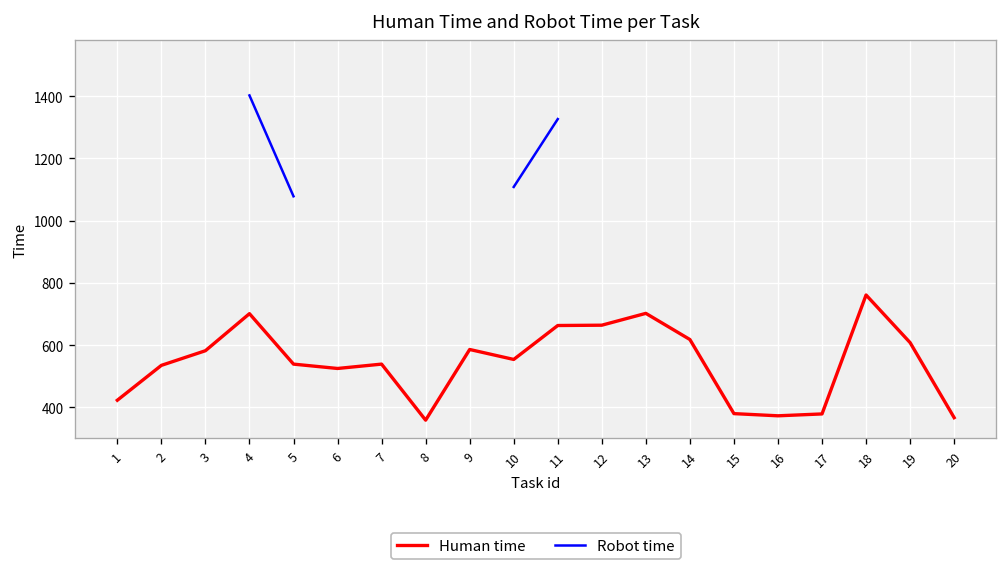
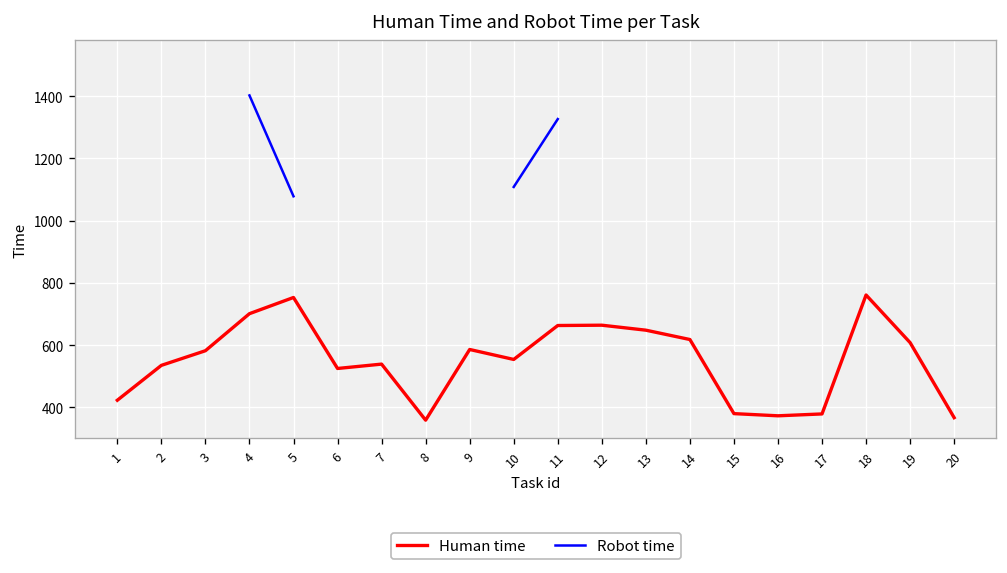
  {
    "Human time": {
      "1": 420,
      "2": 540,
      "3": 580,
      "4": 700,
-     "5": 540,
+     "5": 750,
      "6": 530,
      "7": 540,
      "8": 360,
      "9": 590,
      "10": 550,
      "11": 660,
      "12": 660,
-     "13": 700,
+     "13": 650,
      "14": 620,
      "15": 380,
      "16": 370,
      "17": 380,
      "18": 760,
      "19": 610,
      "20": 370
    },
    "Robot time": {
      "1": 780,
      "4": 1400,
      "5": 1080,
      "10": 1110,
      "11": 1330,
      "13": 1300,
      "18": 1520,
      "20": 730
    }
  }
